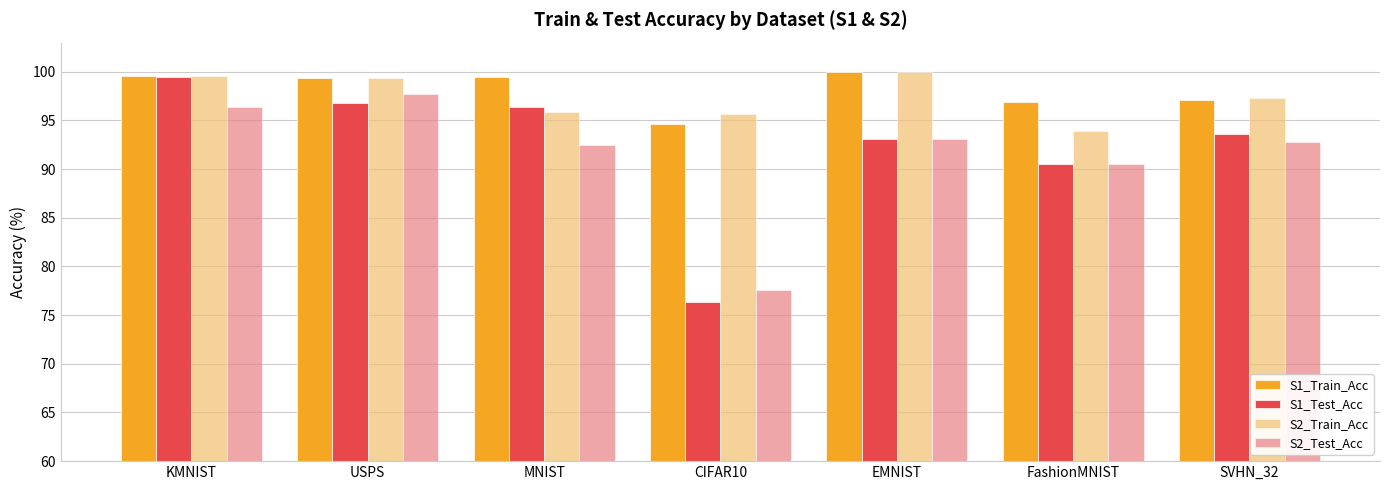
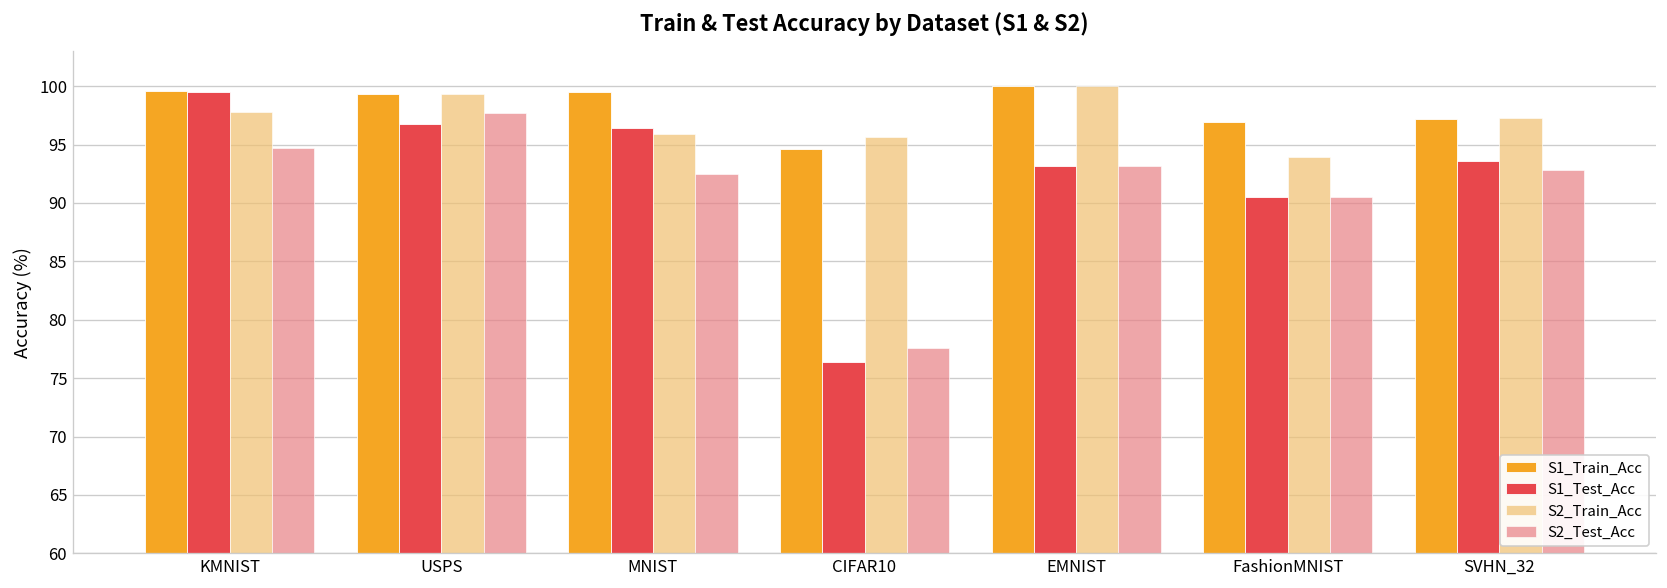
  {
    "S1_Train_Acc": {
      "KMNIST": 100,
      "USPS": 99,
      "MNIST": 99,
      "CIFAR10": 95,
      "EMNIST": 100,
      "FashionMNIST": 97,
      "SVHN_32": 97
    },
    "S1_Test_Acc": {
      "KMNIST": 100,
      "USPS": 97,
      "MNIST": 96,
      "CIFAR10": 76,
      "EMNIST": 93,
      "FashionMNIST": 91,
      "SVHN_32": 94
    },
    "S2_Train_Acc": {
-     "KMNIST": 100,
+     "KMNIST": 98,
      "USPS": 99,
      "MNIST": 96,
      "CIFAR10": 96,
      "EMNIST": 100,
      "FashionMNIST": 94,
      "SVHN_32": 97
    },
    "S2_Test_Acc": {
-     "KMNIST": 96,
+     "KMNIST": 95,
      "USPS": 98,
      "MNIST": 92,
      "CIFAR10": 78,
      "EMNIST": 93,
      "FashionMNIST": 90,
      "SVHN_32": 93
    }
  }
